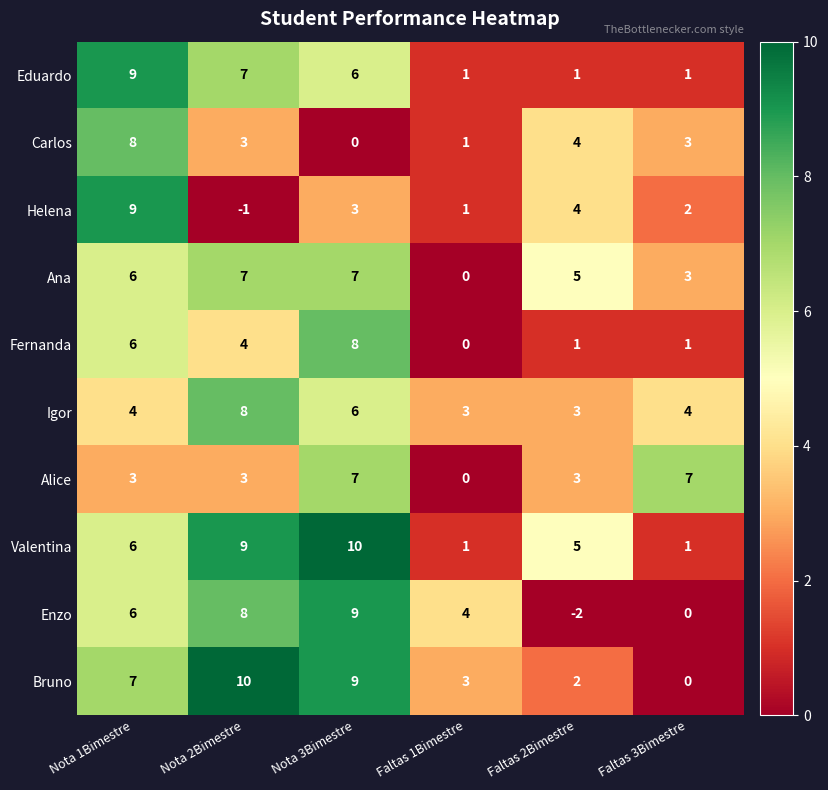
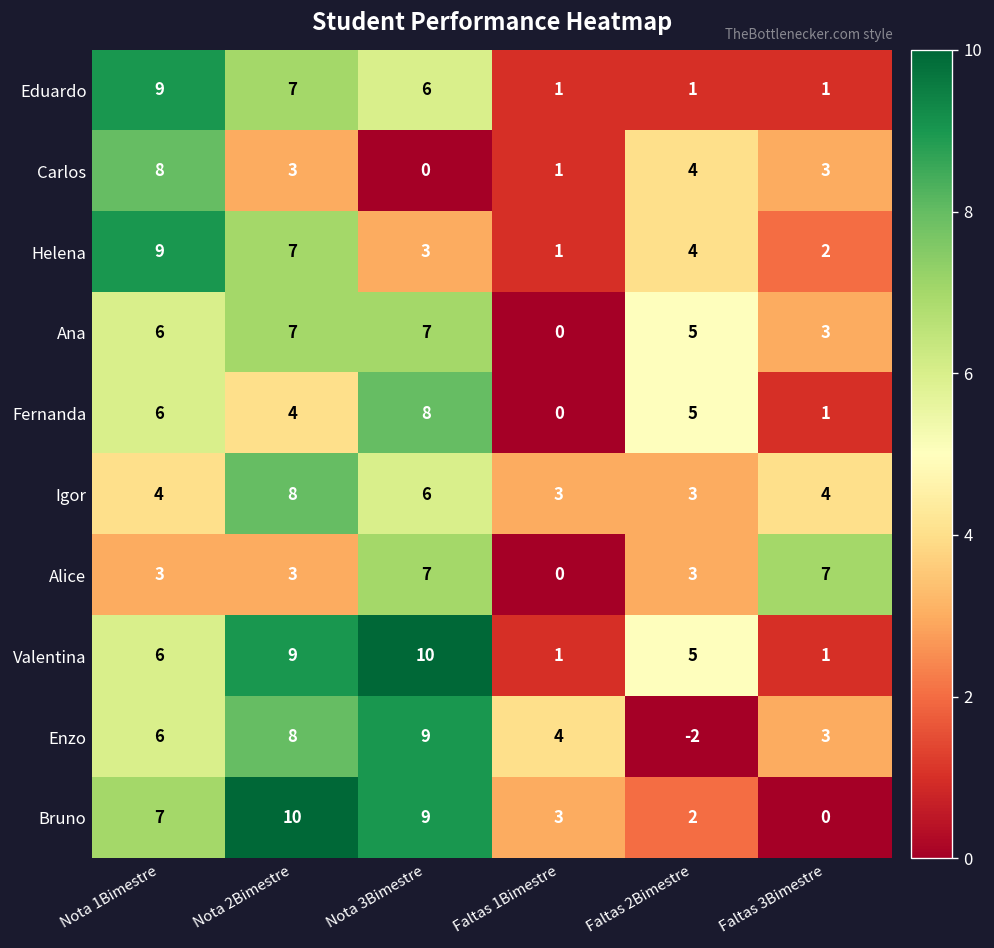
  {
    "Eduardo": {
      "Nota 1Bimestre": 9,
      "Nota 2Bimestre": 7,
      "Nota 3Bimestre": 6,
      "Faltas 1Bimestre": 1,
      "Faltas 2Bimestre": 1,
      "Faltas 3Bimestre": 1
    },
    "Carlos": {
      "Nota 1Bimestre": 8,
      "Nota 2Bimestre": 3,
      "Nota 3Bimestre": 0,
      "Faltas 1Bimestre": 1,
      "Faltas 2Bimestre": 4,
      "Faltas 3Bimestre": 3
    },
    "Helena": {
      "Nota 1Bimestre": 9,
-     "Nota 2Bimestre": -1,
+     "Nota 2Bimestre": 7,
      "Nota 3Bimestre": 3,
      "Faltas 1Bimestre": 1,
      "Faltas 2Bimestre": 4,
      "Faltas 3Bimestre": 2
    },
    "Ana": {
      "Nota 1Bimestre": 6,
      "Nota 2Bimestre": 7,
      "Nota 3Bimestre": 7,
      "Faltas 1Bimestre": 0,
      "Faltas 2Bimestre": 5,
      "Faltas 3Bimestre": 3
    },
    "Fernanda": {
      "Nota 1Bimestre": 6,
      "Nota 2Bimestre": 4,
      "Nota 3Bimestre": 8,
      "Faltas 1Bimestre": 0,
-     "Faltas 2Bimestre": 1,
+     "Faltas 2Bimestre": 5,
      "Faltas 3Bimestre": 1
    },
    "Igor": {
      "Nota 1Bimestre": 4,
      "Nota 2Bimestre": 8,
      "Nota 3Bimestre": 6,
      "Faltas 1Bimestre": 3,
      "Faltas 2Bimestre": 3,
      "Faltas 3Bimestre": 4
    },
    "Alice": {
      "Nota 1Bimestre": 3,
      "Nota 2Bimestre": 3,
      "Nota 3Bimestre": 7,
      "Faltas 1Bimestre": 0,
      "Faltas 2Bimestre": 3,
      "Faltas 3Bimestre": 7
    },
    "Valentina": {
      "Nota 1Bimestre": 6,
      "Nota 2Bimestre": 9,
      "Nota 3Bimestre": 10,
      "Faltas 1Bimestre": 1,
      "Faltas 2Bimestre": 5,
      "Faltas 3Bimestre": 1
    },
    "Enzo": {
      "Nota 1Bimestre": 6,
      "Nota 2Bimestre": 8,
      "Nota 3Bimestre": 9,
      "Faltas 1Bimestre": 4,
      "Faltas 2Bimestre": -2,
-     "Faltas 3Bimestre": 0
+     "Faltas 3Bimestre": 3
    },
    "Bruno": {
      "Nota 1Bimestre": 7,
      "Nota 2Bimestre": 10,
      "Nota 3Bimestre": 9,
      "Faltas 1Bimestre": 3,
      "Faltas 2Bimestre": 2,
      "Faltas 3Bimestre": 0
    }
  }
